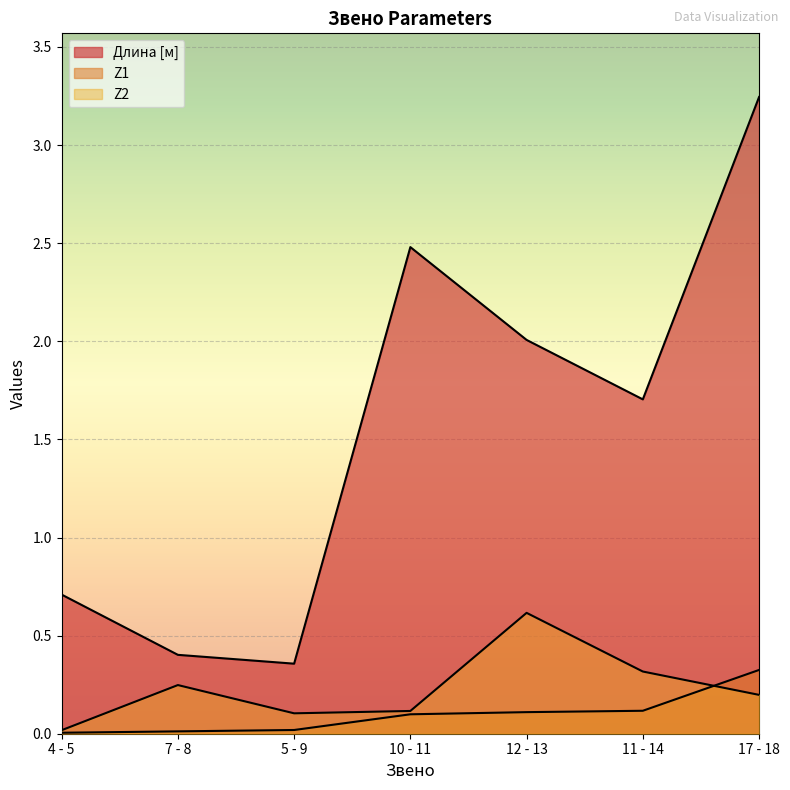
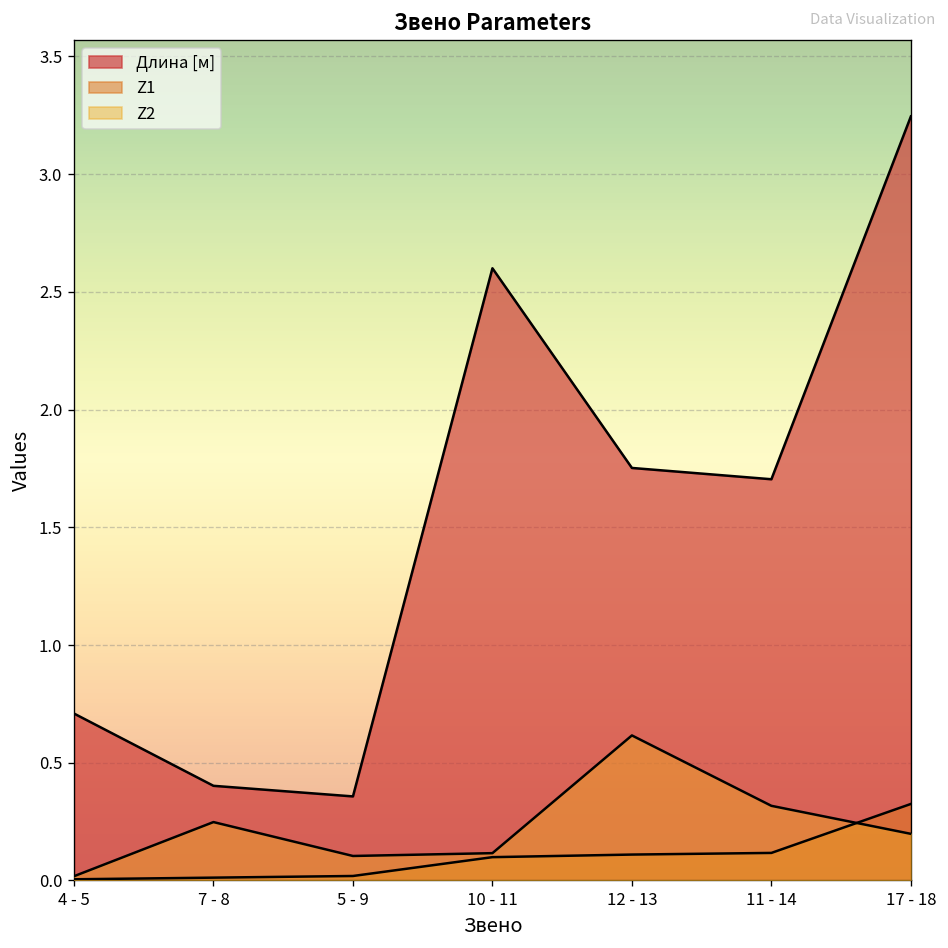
  {
    "Длина [м]": {
      "4 - 5": 0.71,
      "7 - 8": 0.40,
      "5 - 9": 0.36,
-     "10 - 11": 2.48,
-     "12 - 13": 2.01,
+     "10 - 11": 2.60,
+     "12 - 13": 1.75,
      "11 - 14": 1.70,
      "17 - 18": 3.25
    }
  }
